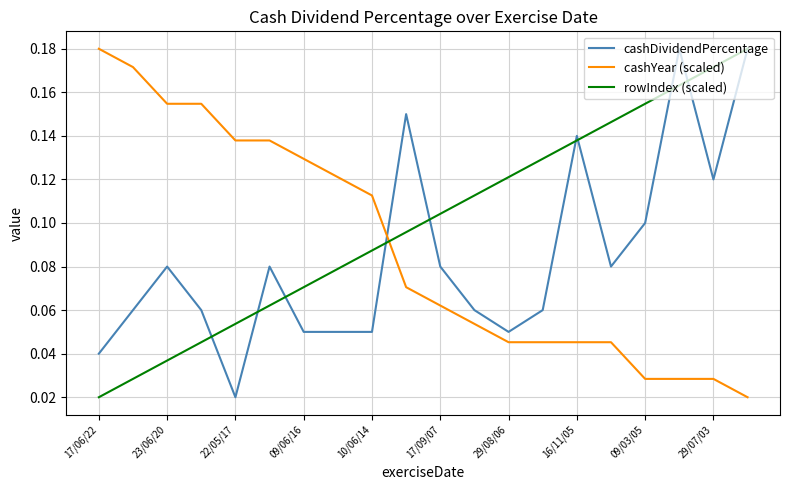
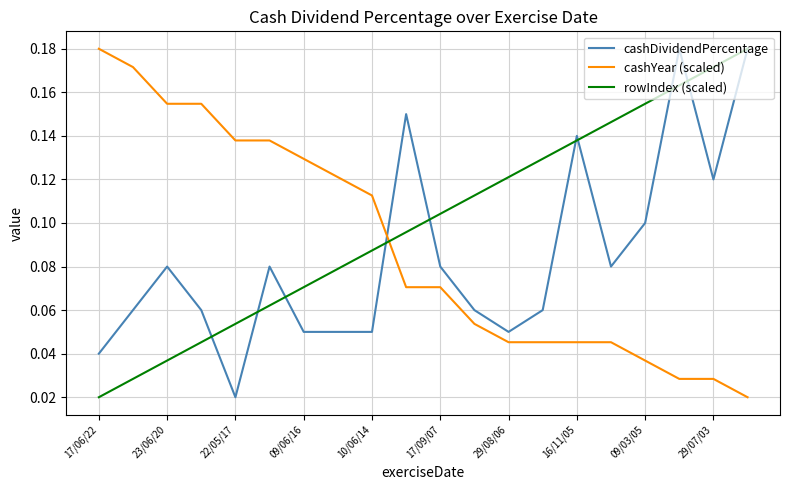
  {
    "cashDividendPercentage": {
      "17/06/22": 0.040,
      "23/06/20": 0.080,
      "22/05/17": 0.020,
      "09/06/16": 0.050,
      "10/06/14": 0.050,
      "17/09/07": 0.080,
      "29/08/06": 0.050,
      "16/11/05": 0.140,
      "09/03/05": 0.100,
      "29/07/03": 0.120
    },
    "cashYear (scaled)": {
      "17/06/22": 0.180,
      "23/06/20": 0.155,
      "22/05/17": 0.138,
      "09/06/16": 0.129,
      "10/06/14": 0.113,
-     "17/09/07": 0.062,
+     "17/09/07": 0.071,
      "29/08/06": 0.045,
      "16/11/05": 0.045,
-     "09/03/05": 0.028,
+     "09/03/05": 0.037,
      "29/07/03": 0.028
    },
    "rowIndex (scaled)": {
      "17/06/22": 0.020,
      "23/06/20": 0.037,
      "22/05/17": 0.054,
      "09/06/16": 0.071,
      "10/06/14": 0.087,
      "17/09/07": 0.104,
      "29/08/06": 0.121,
      "16/11/05": 0.138,
      "09/03/05": 0.155
    }
  }
